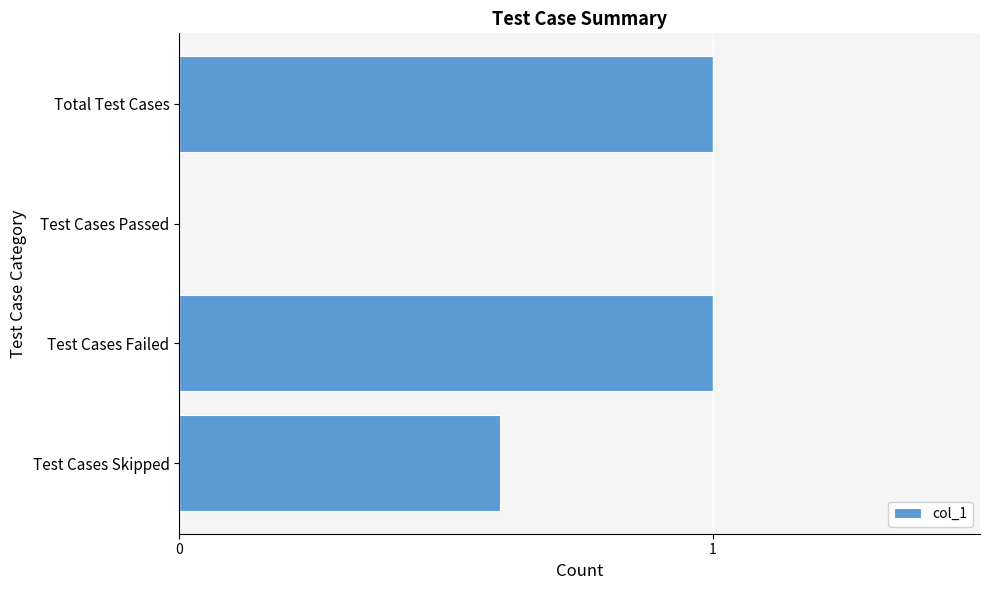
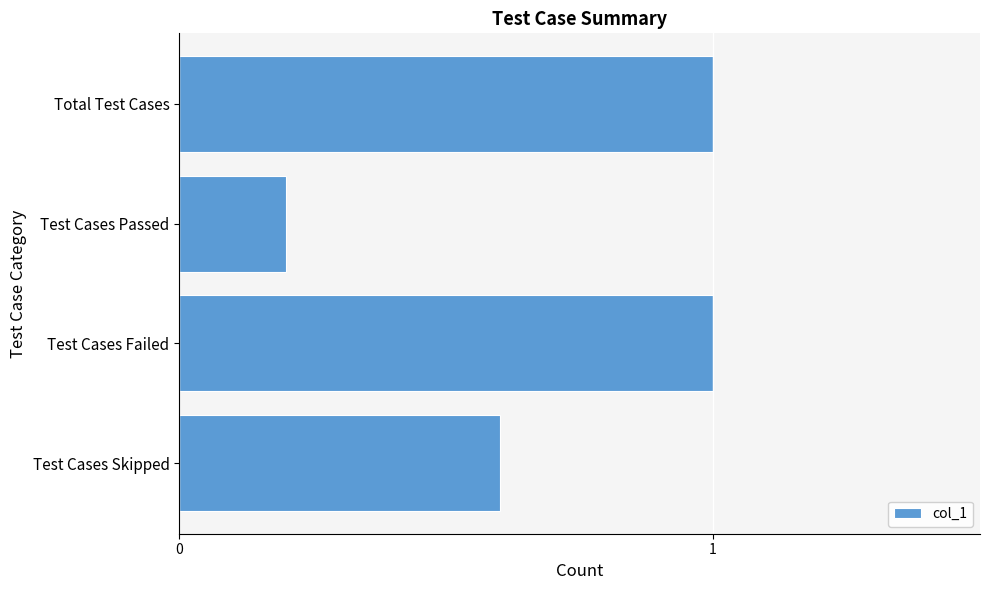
  {
    "Total Test Cases": 1.0,
-   "Test Cases Passed": 0.0,
+   "Test Cases Passed": 0.2,
    "Test Cases Failed": 1.0,
    "Test Cases Skipped": 0.6
  }
